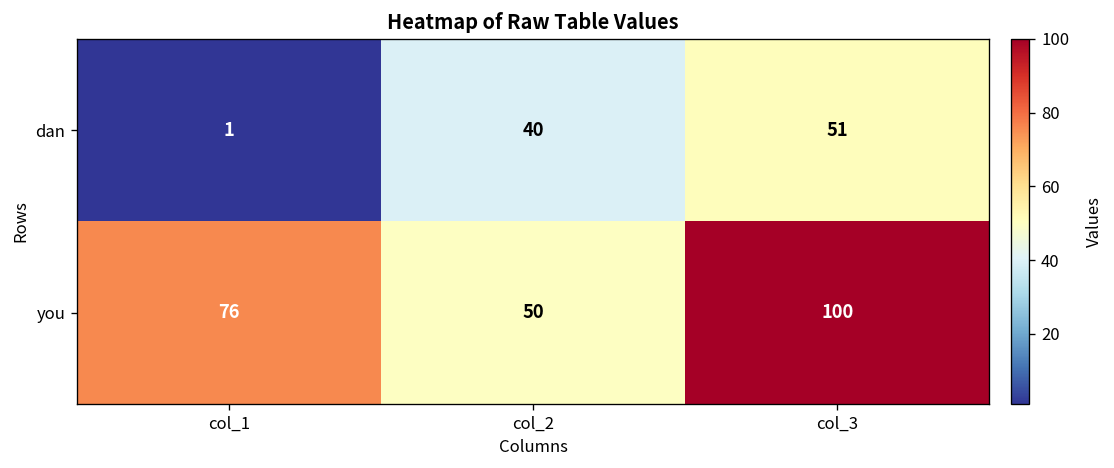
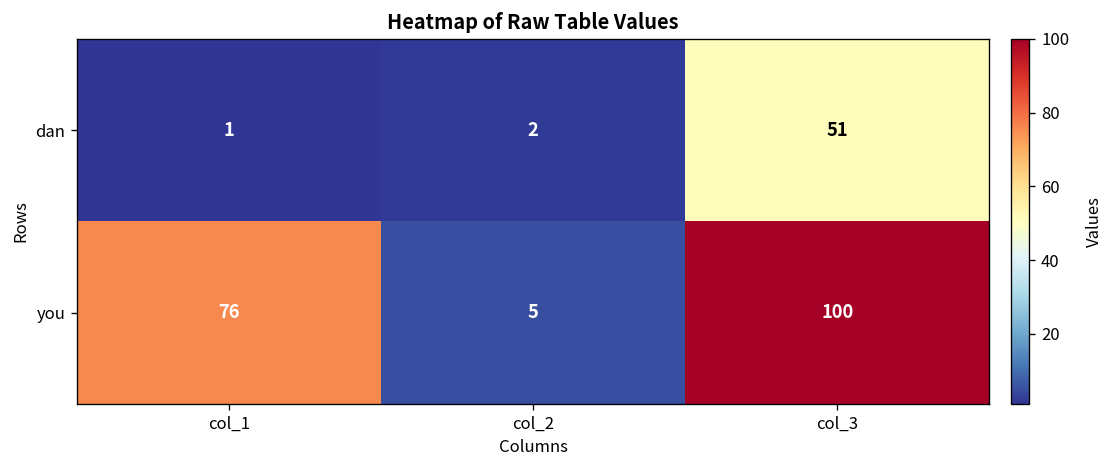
  {
    "dan": {
      "col_1": 1,
-     "col_2": 40,
+     "col_2": 2,
      "col_3": 51
    },
    "you": {
      "col_1": 76,
-     "col_2": 50,
+     "col_2": 5,
      "col_3": 100
    }
  }
